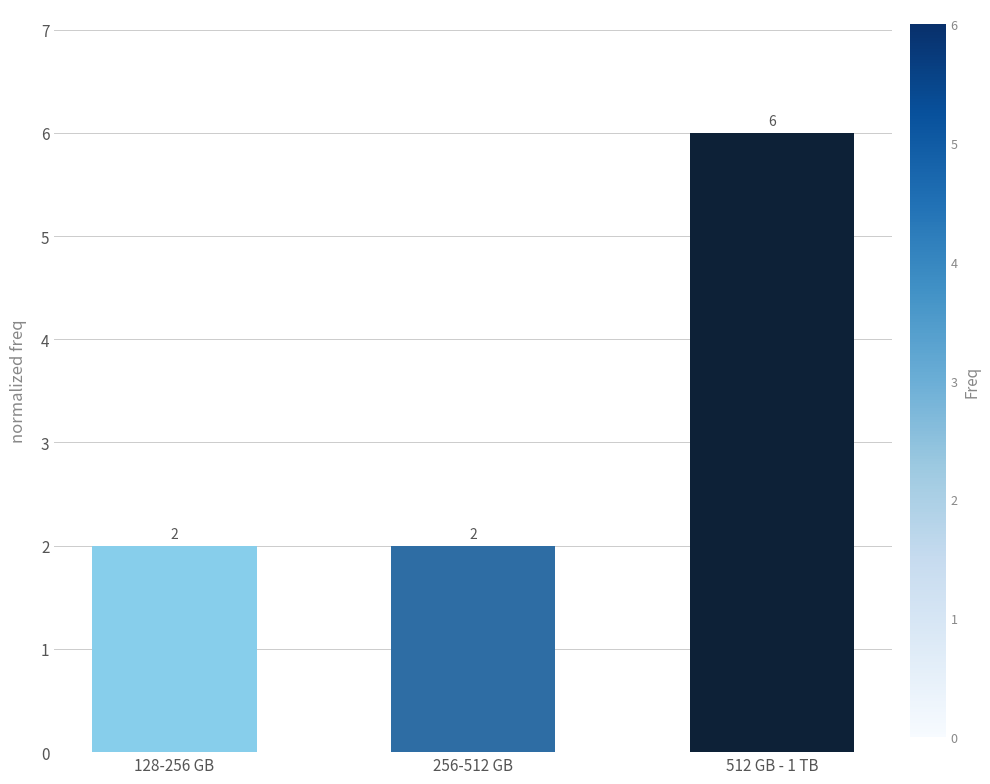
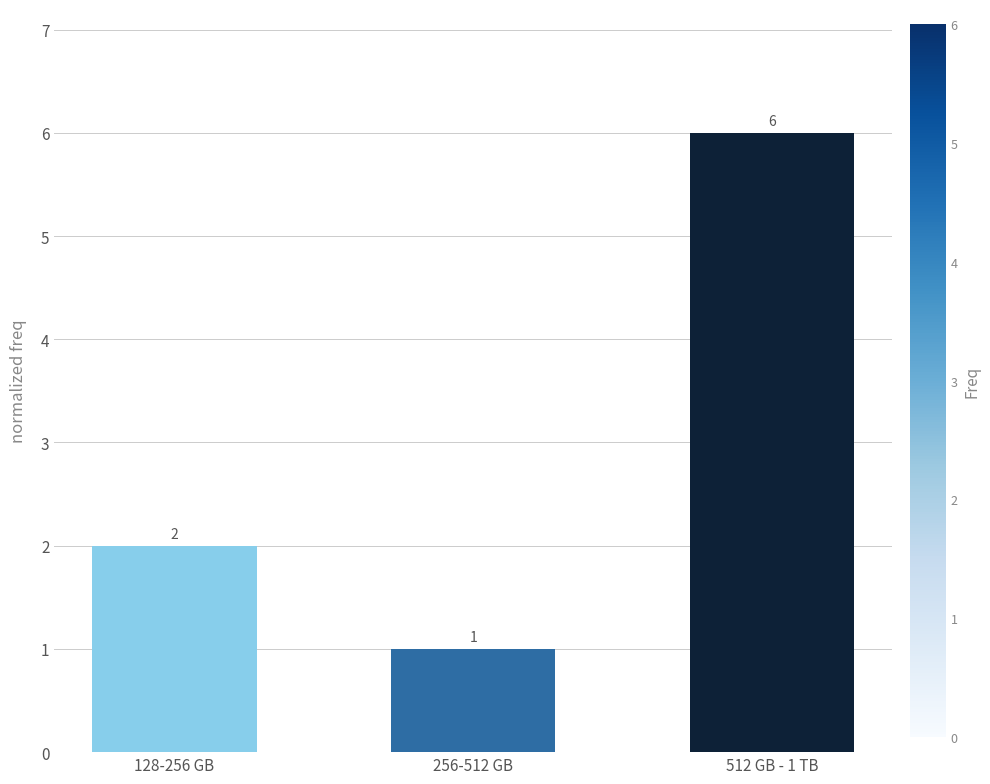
  {
    "128-256 GB": 2,
-   "256-512 GB": 2,
+   "256-512 GB": 1,
    "512 GB - 1 TB": 6
  }
